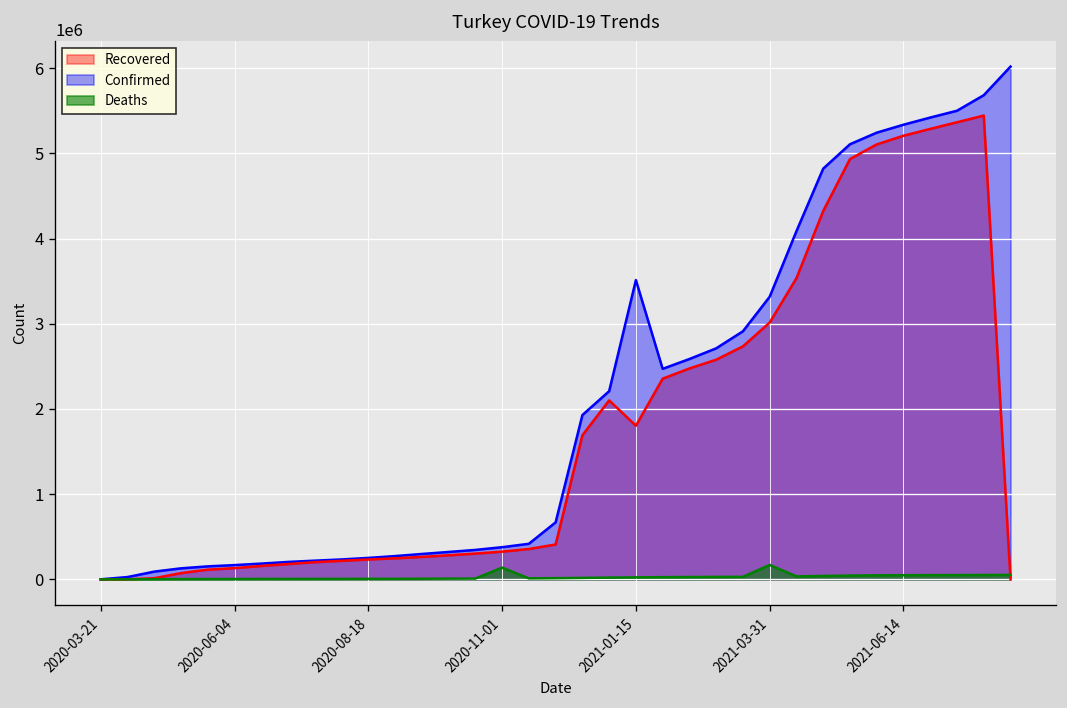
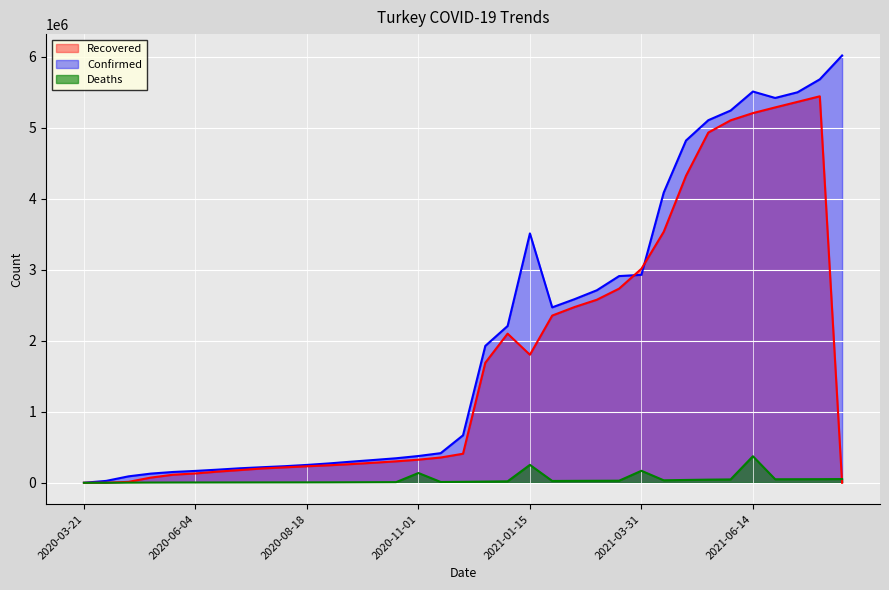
  {
    "Recovered": {
      "2020-11-01": 300000,
      "2021-01-15": 1800000,
      "2021-03-31": 3000000,
      "2021-06-14": 5200000
    },
    "Confirmed": {
      "2020-11-01": 400000,
      "2021-01-15": 3500000,
-     "2021-03-31": 3300000,
-     "2021-06-14": 5300000
+     "2021-03-31": 2900000,
+     "2021-06-14": 5500000
    },
    "Deaths": {
      "2020-06-04": 0,
      "2020-08-18": 0,
      "2020-11-01": 100000,
-     "2021-01-15": 0,
+     "2021-01-15": 300000,
      "2021-03-31": 200000,
-     "2021-06-14": 0
+     "2021-06-14": 400000
    }
  }
